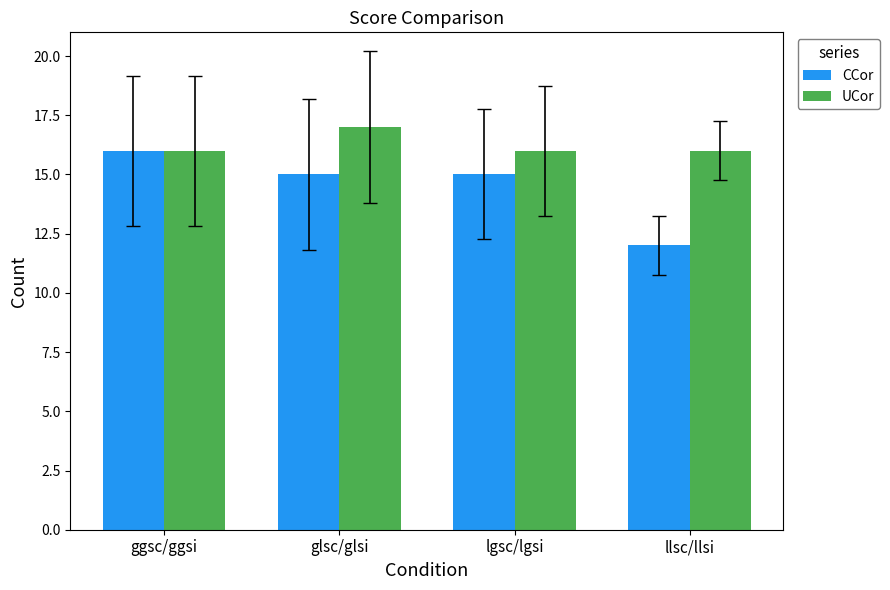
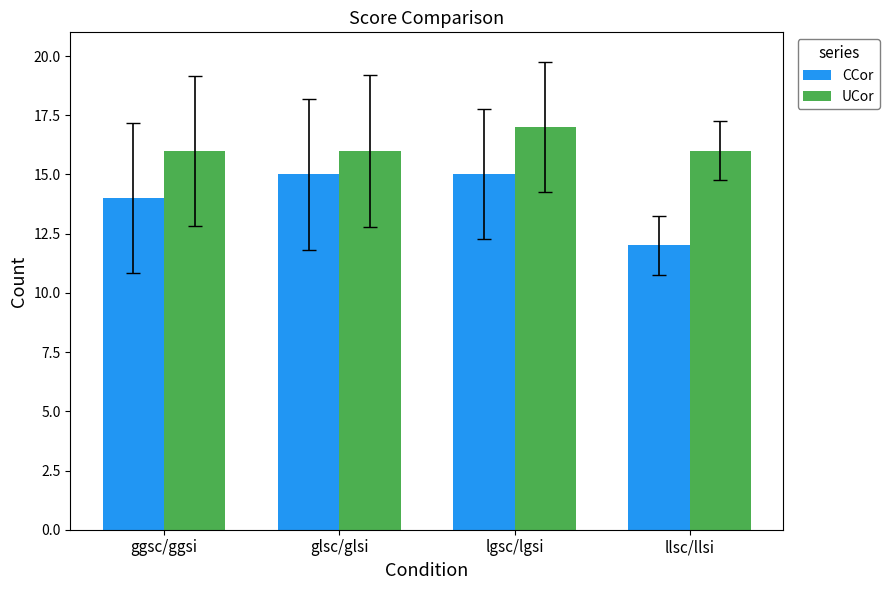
  {
    "CCor": {
-     "ggsc/ggsi": 16,
+     "ggsc/ggsi": 14,
      "glsc/glsi": 15,
      "lgsc/lgsi": 15,
      "llsc/llsi": 12
    },
    "UCor": {
      "ggsc/ggsi": 16,
-     "glsc/glsi": 17,
-     "lgsc/lgsi": 16,
+     "glsc/glsi": 16,
+     "lgsc/lgsi": 17,
      "llsc/llsi": 16
    }
  }
